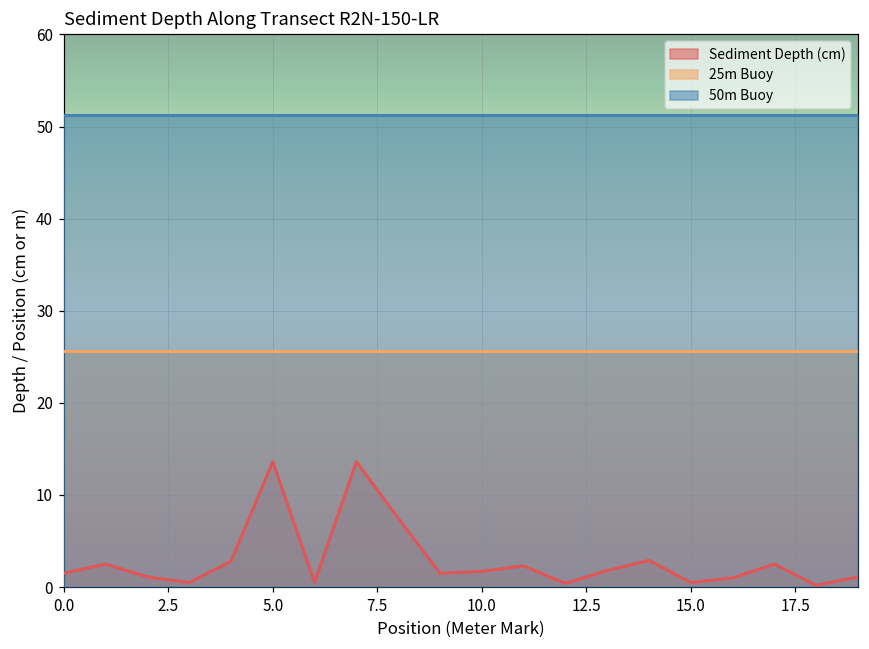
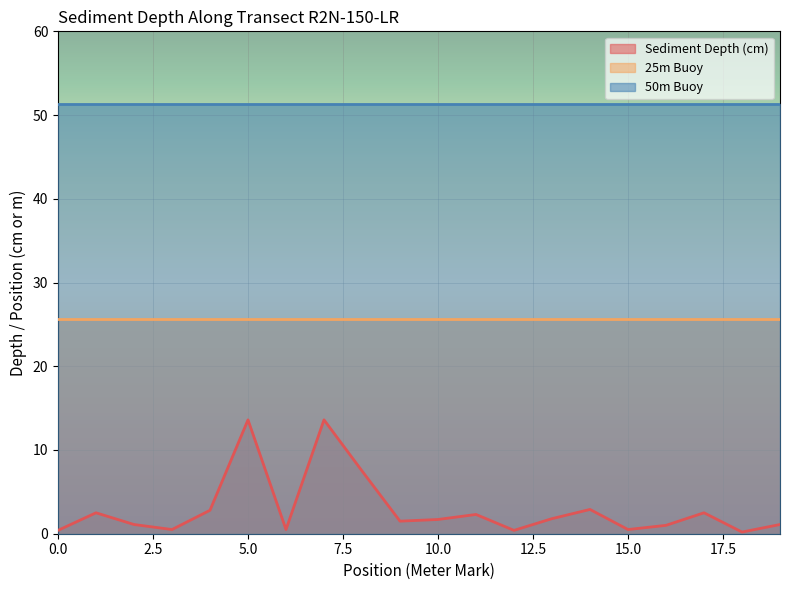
  {
    "Sediment Depth (cm)": {
-     "0.0": 2,
+     "0.0": 0,
      "5.0": 14,
      "10.0": 2,
      "15.0": 1
    },
    "25m Buoy": {
      "0.0": 26,
      "5.0": 26,
      "10.0": 26,
      "15.0": 26
    },
    "50m Buoy": {
      "0.0": 51,
      "5.0": 51,
      "10.0": 51,
      "15.0": 51
    }
  }
